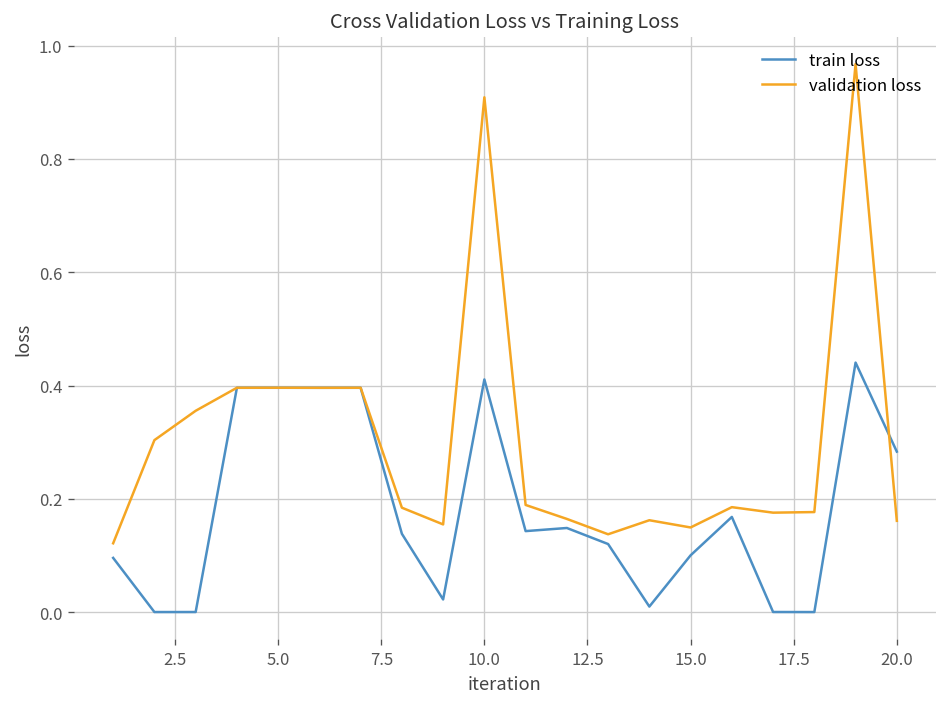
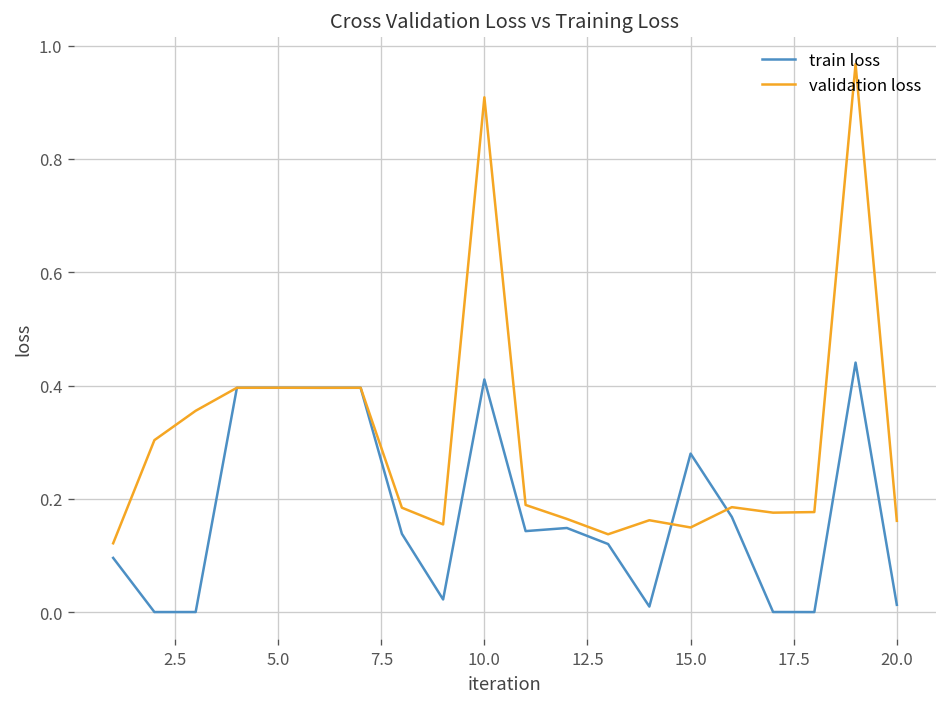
  {
    "train loss": {
      "10.0": 0.41,
-     "15.0": 0.10,
-     "20.0": 0.28
+     "15.0": 0.28,
+     "20.0": 0.01
    },
    "validation loss": {
      "10.0": 0.91,
      "15.0": 0.15,
      "20.0": 0.16
    }
  }
